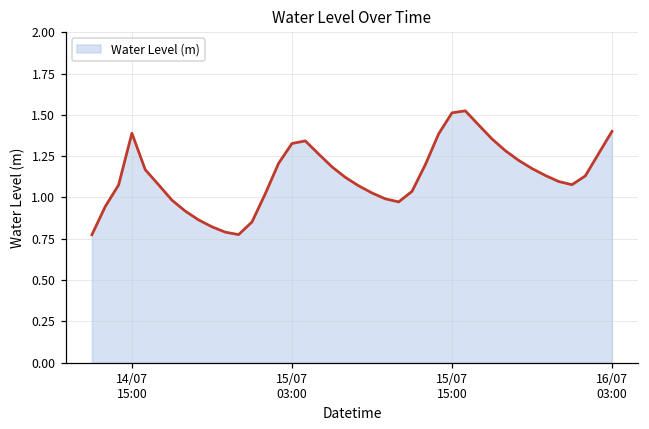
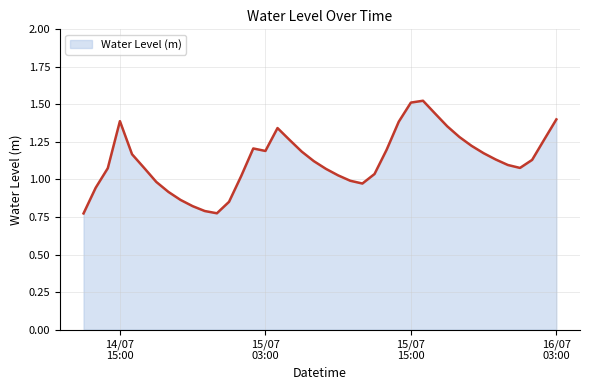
  {
    "14/07 15:00": 1.39,
-   "15/07 03:00": 1.33,
+   "15/07 03:00": 1.19,
    "15/07 15:00": 1.51,
    "16/07 03:00": 1.40
  }
